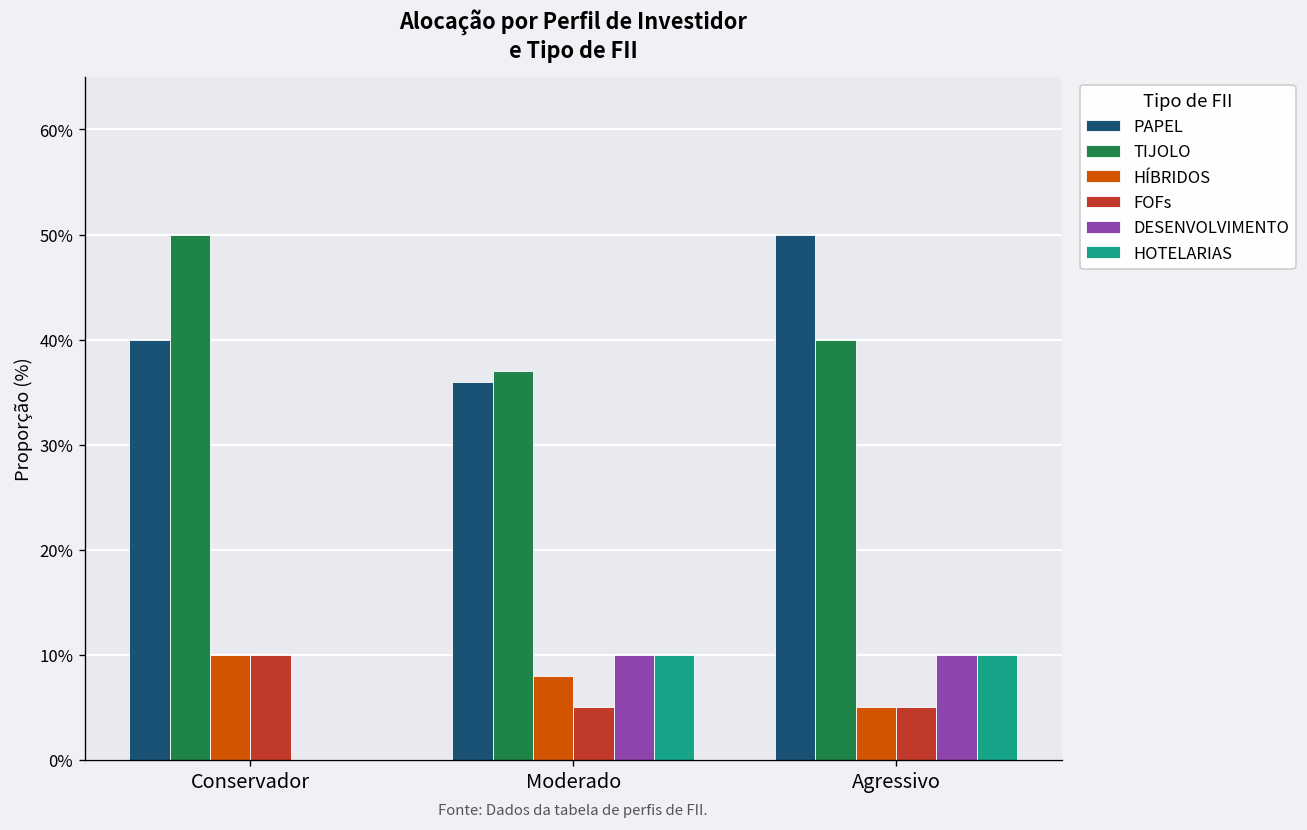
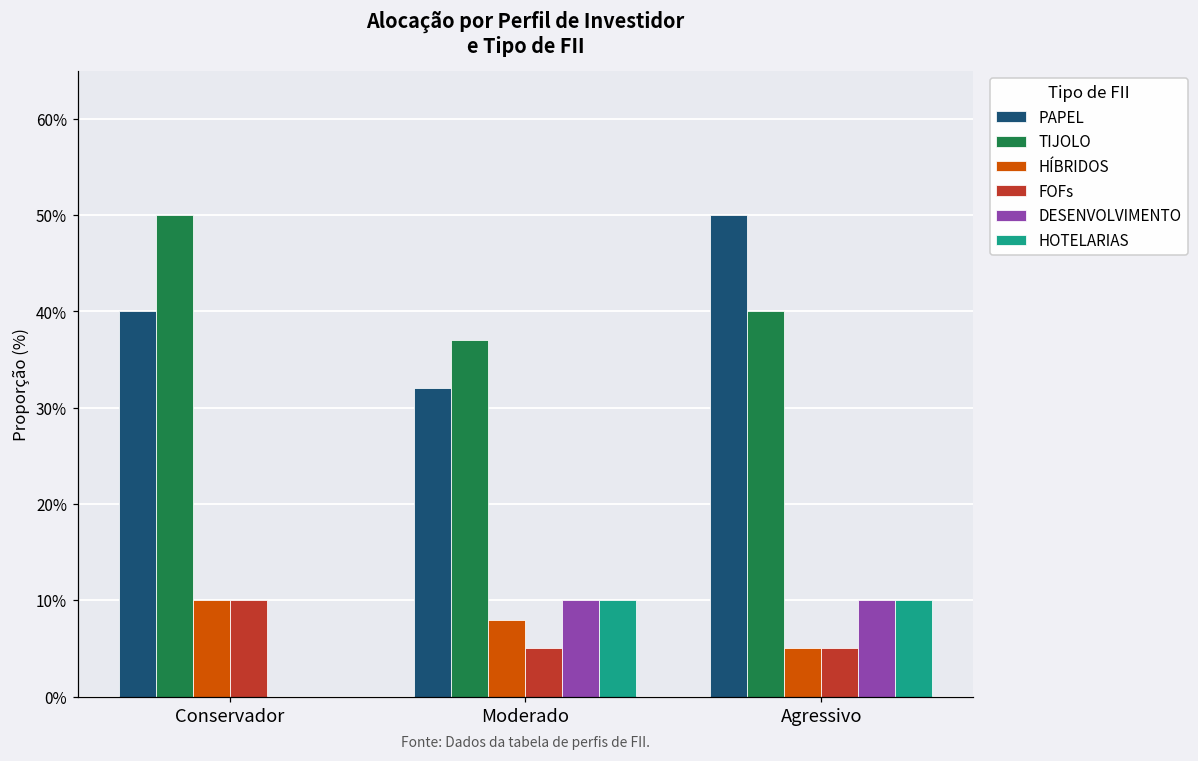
  {
    "PAPEL": {
      "Conservador": "40%",
-     "Moderado": "36%",
+     "Moderado": "32%",
      "Agressivo": "50%"
    },
    "TIJOLO": {
      "Conservador": "50%",
      "Moderado": "37%",
      "Agressivo": "40%"
    },
    "DESENVOLVIMENTO": {
      "Conservador": "0%",
      "Moderado": "10%",
      "Agressivo": "10%"
    },
    "HOTELARIAS": {
      "Conservador": "0%",
      "Moderado": "10%",
      "Agressivo": "10%"
    }
  }
